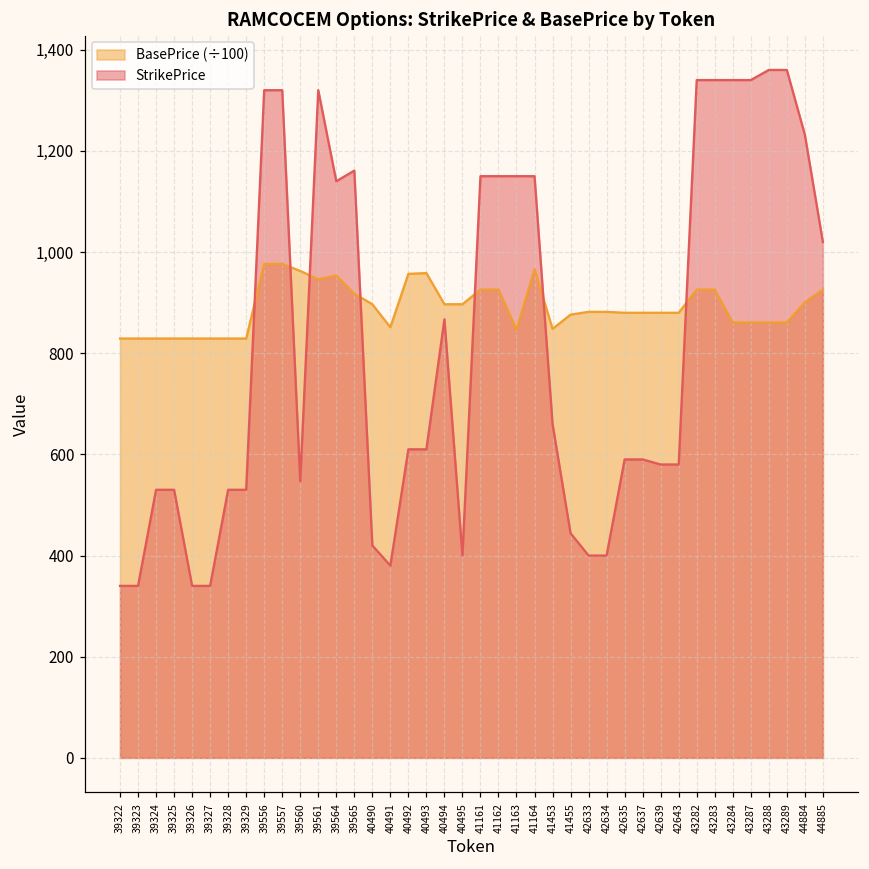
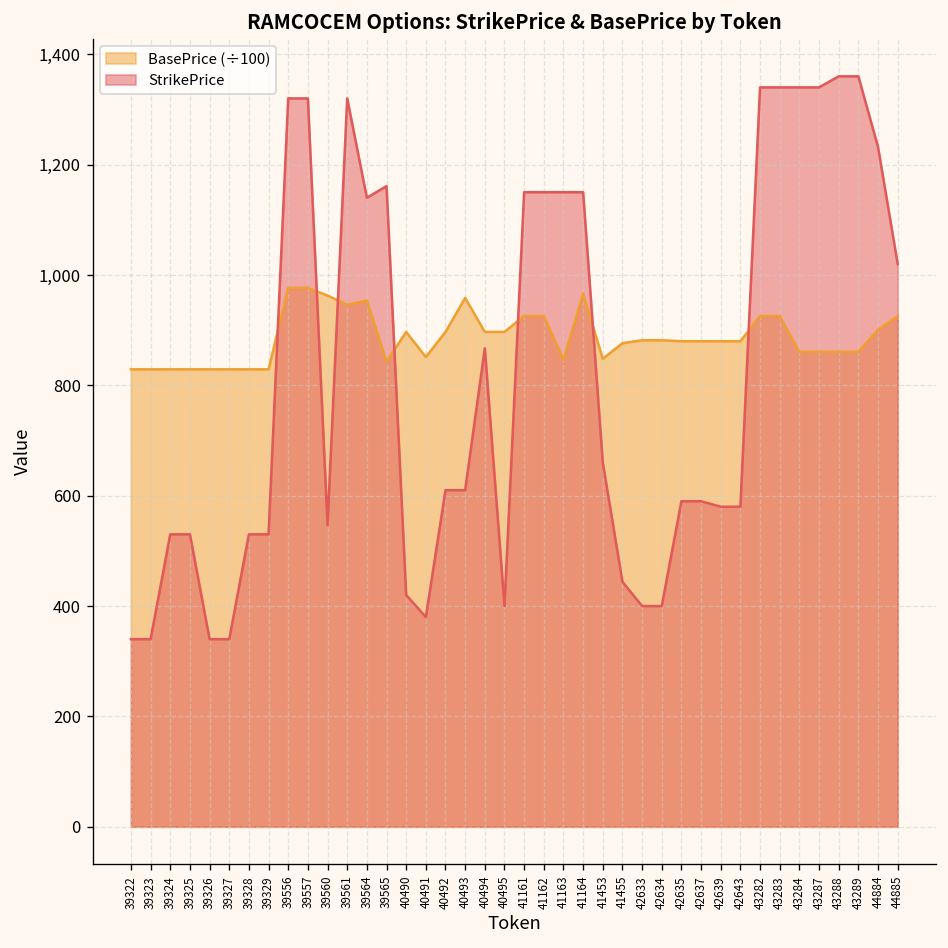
  {
    "BasePrice (÷100)": {
      "39322": "830",
      "39323": "830",
      "39324": "830",
      "39325": "830",
      "39326": "830",
      "39327": "830",
      "39328": "830",
      "39329": "830",
      "39556": "980",
      "39557": "980",
      "39560": "960",
      "39561": "950",
      "39564": "950",
-     "39565": "920",
+     "39565": "840",
      "40490": "900",
      "40491": "850",
-     "40492": "960",
+     "40492": "900",
      "40493": "960",
      "40494": "900",
      "40495": "900",
      "41161": "930",
      "41162": "930",
      "41163": "850",
      "41164": "970",
      "41453": "850",
      "41455": "880",
      "42633": "880",
      "42634": "880",
      "42635": "880",
      "42637": "880",
      "42639": "880",
      "42643": "880",
      "43282": "930",
      "43283": "930",
      "43284": "860",
      "43287": "860",
      "43288": "860",
      "43289": "860",
      "44884": "900",
      "44885": "930"
    },
    "StrikePrice": {
      "39322": "340",
      "39323": "340",
      "39324": "530",
      "39325": "530",
      "39326": "340",
      "39327": "340",
      "39328": "530",
      "39329": "530",
      "39556": "1,320",
      "39557": "1,320",
      "39560": "550",
      "39561": "1,320",
      "39564": "1,140",
      "39565": "1,160",
      "40490": "420",
      "40491": "380",
      "40492": "610",
      "40493": "610",
      "40494": "870",
      "40495": "400",
      "41161": "1,150",
      "41162": "1,150",
      "41163": "1,150",
      "41164": "1,150",
      "41453": "660",
      "41455": "440",
      "42633": "400",
      "42634": "400",
      "42635": "590",
      "42637": "590",
      "42639": "580",
      "42643": "580",
      "43282": "1,340",
      "43283": "1,340",
      "43284": "1,340",
      "43287": "1,340",
      "43288": "1,360",
      "43289": "1,360",
      "44884": "1,230",
      "44885": "1,020"
    }
  }
